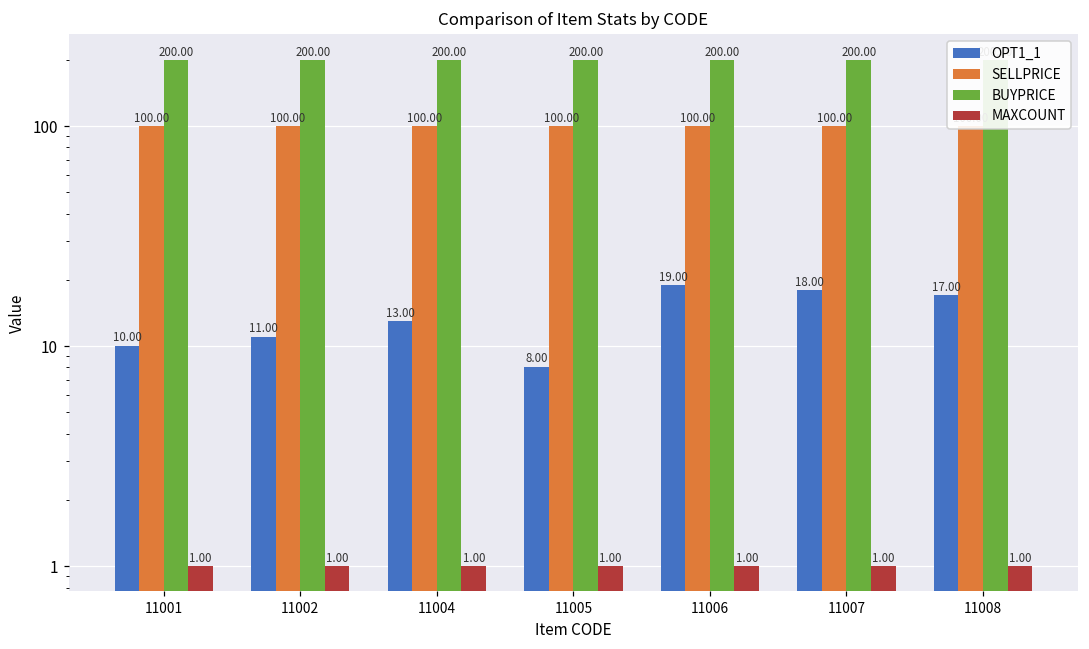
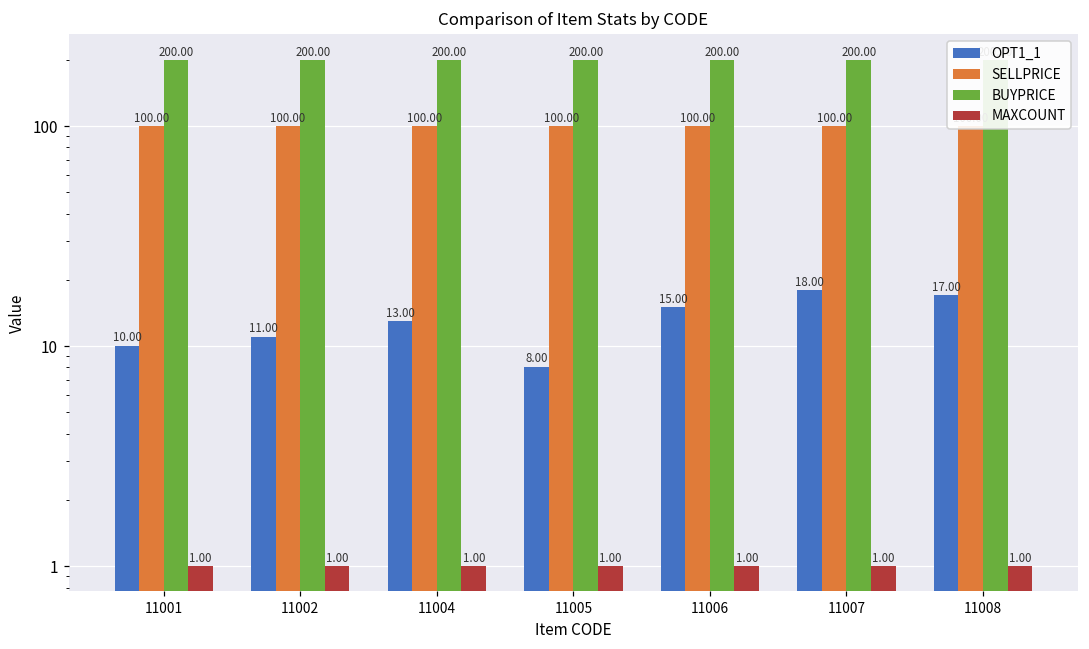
  {
    "OPT1_1": {
      "11001": 10.00,
      "11002": 11.00,
      "11004": 13.00,
      "11005": 8.00,
-     "11006": 19.00,
+     "11006": 15.00,
      "11007": 18.00,
      "11008": 17.00
    },
    "SELLPRICE": {
      "11001": 100.00,
      "11002": 100.00,
      "11004": 100.00,
      "11005": 100.00,
      "11006": 100.00,
      "11007": 100.00
    },
    "BUYPRICE": {
      "11001": 200.00,
      "11002": 200.00,
      "11004": 200.00,
      "11005": 200.00,
      "11006": 200.00,
      "11007": 200.00
    },
    "MAXCOUNT": {
      "11001": 1.00,
      "11002": 1.00,
      "11004": 1.00,
      "11005": 1.00,
      "11006": 1.00,
      "11007": 1.00,
      "11008": 1.00
    }
  }
